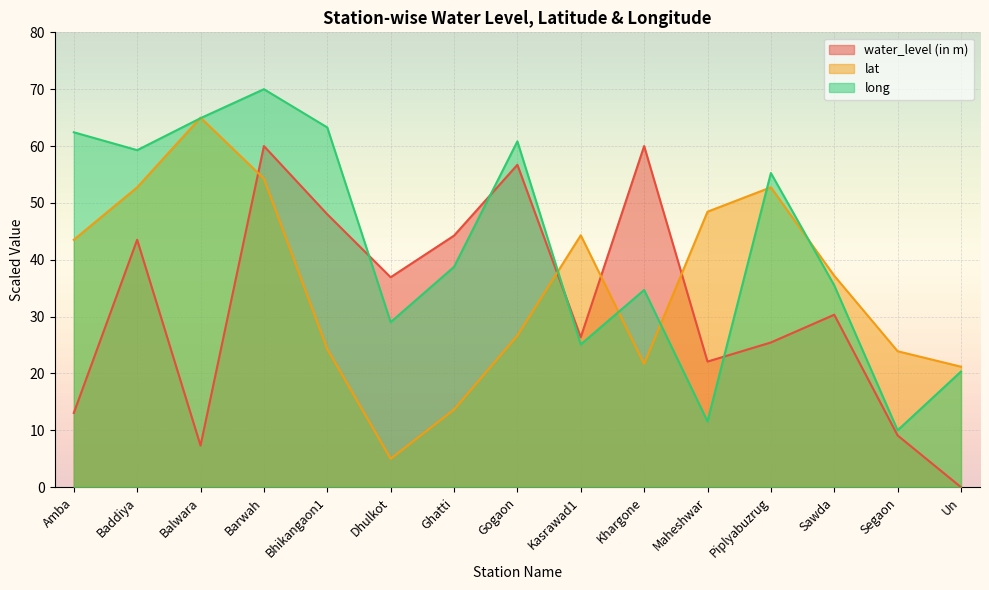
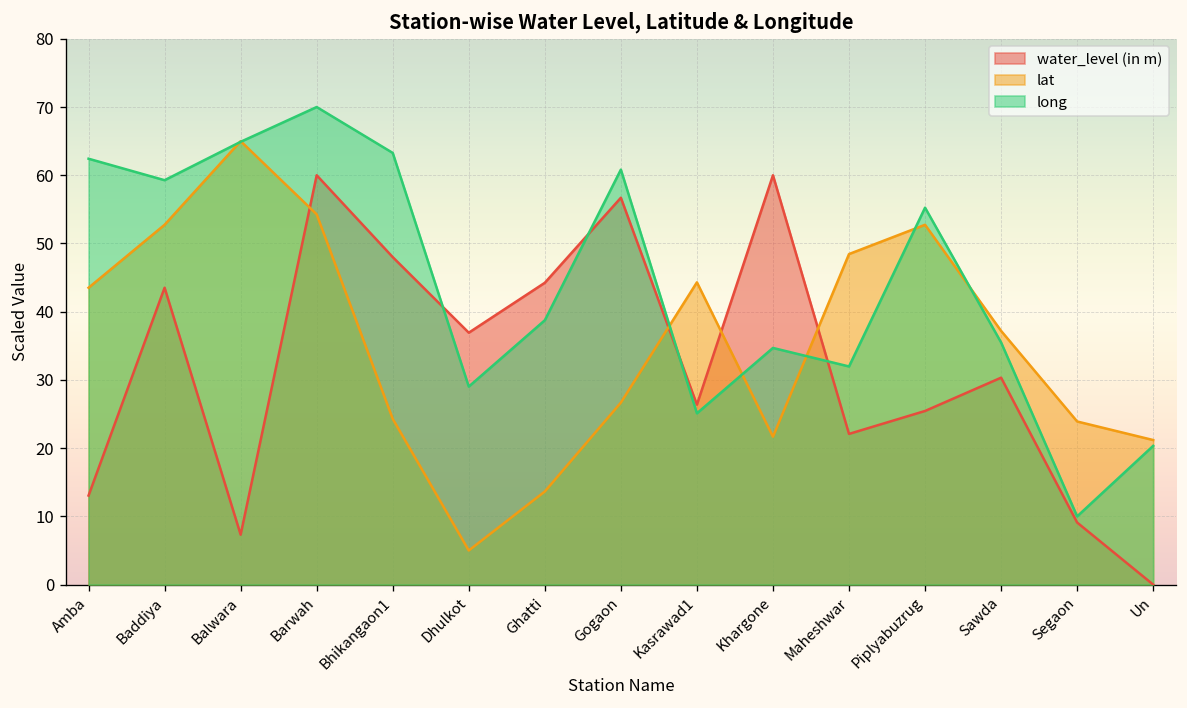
  {
    "water_level (in m)": {
      "Amba": 13,
      "Baddiya": 44,
      "Balwara": 7,
      "Barwah": 60,
      "Bhikangaon1": 48,
      "Dhulkot": 37,
      "Ghatti": 44,
      "Gogaon": 57,
      "Kasrawad1": 26,
      "Khargone": 60,
      "Maheshwar": 22,
      "Piplyabuzrug": 25,
      "Sawda": 30,
      "Segaon": 9,
      "Un": 0
    },
    "lat": {
      "Amba": 44,
      "Baddiya": 53,
      "Barwah": 54,
      "Bhikangaon1": 24,
      "Dhulkot": 5,
      "Ghatti": 14,
      "Gogaon": 27,
      "Kasrawad1": 44,
      "Khargone": 22,
      "Maheshwar": 48,
      "Piplyabuzrug": 53,
      "Sawda": 37,
      "Segaon": 24,
      "Un": 21
    },
    "long": {
      "Amba": 62,
      "Baddiya": 59,
      "Barwah": 70,
      "Bhikangaon1": 63,
      "Dhulkot": 29,
      "Ghatti": 39,
      "Gogaon": 61,
      "Kasrawad1": 25,
      "Khargone": 35,
-     "Maheshwar": 12,
+     "Maheshwar": 32,
      "Piplyabuzrug": 55,
      "Sawda": 35,
      "Segaon": 10,
      "Un": 20
    }
  }
